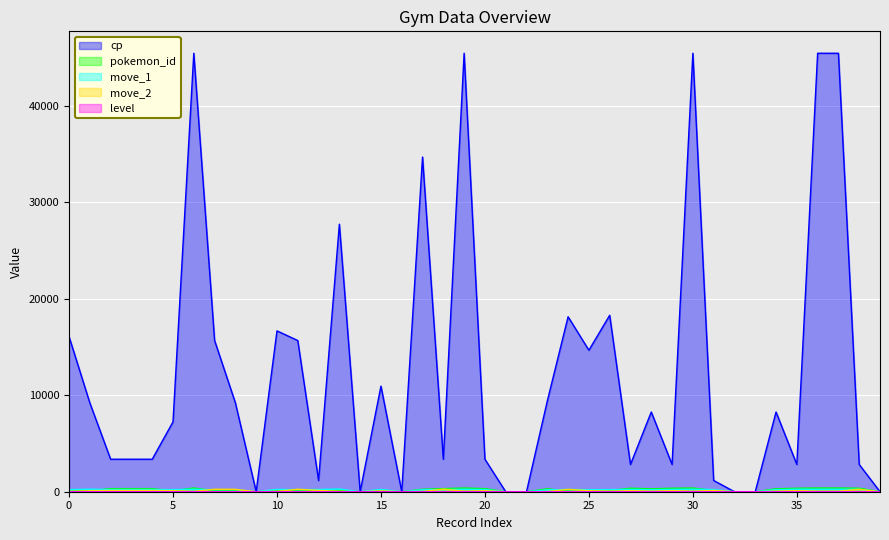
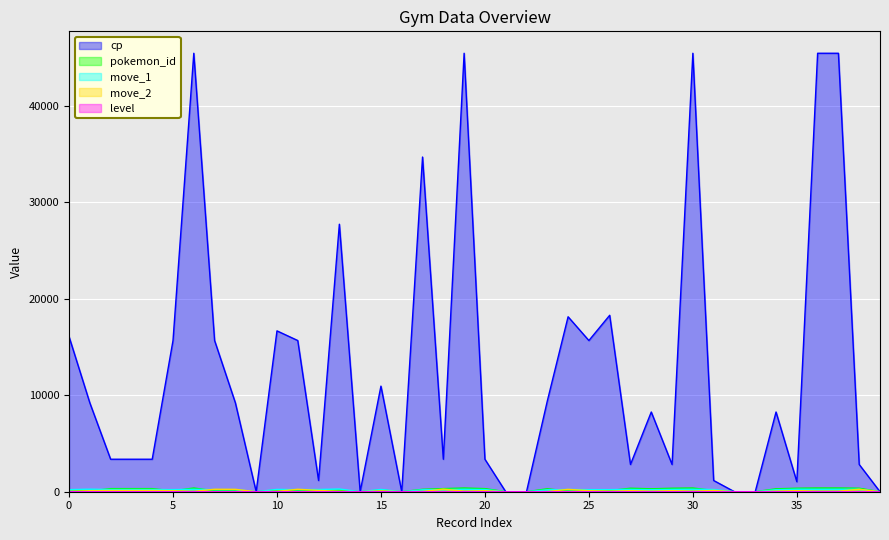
  {
    "cp": {
      "0": 16000,
-     "5": 7000,
+     "5": 16000,
      "10": 17000,
      "15": 11000,
      "20": 3000,
-     "25": 15000,
+     "25": 16000,
      "30": 45000,
-     "35": 3000
+     "35": 1000
    }
  }
